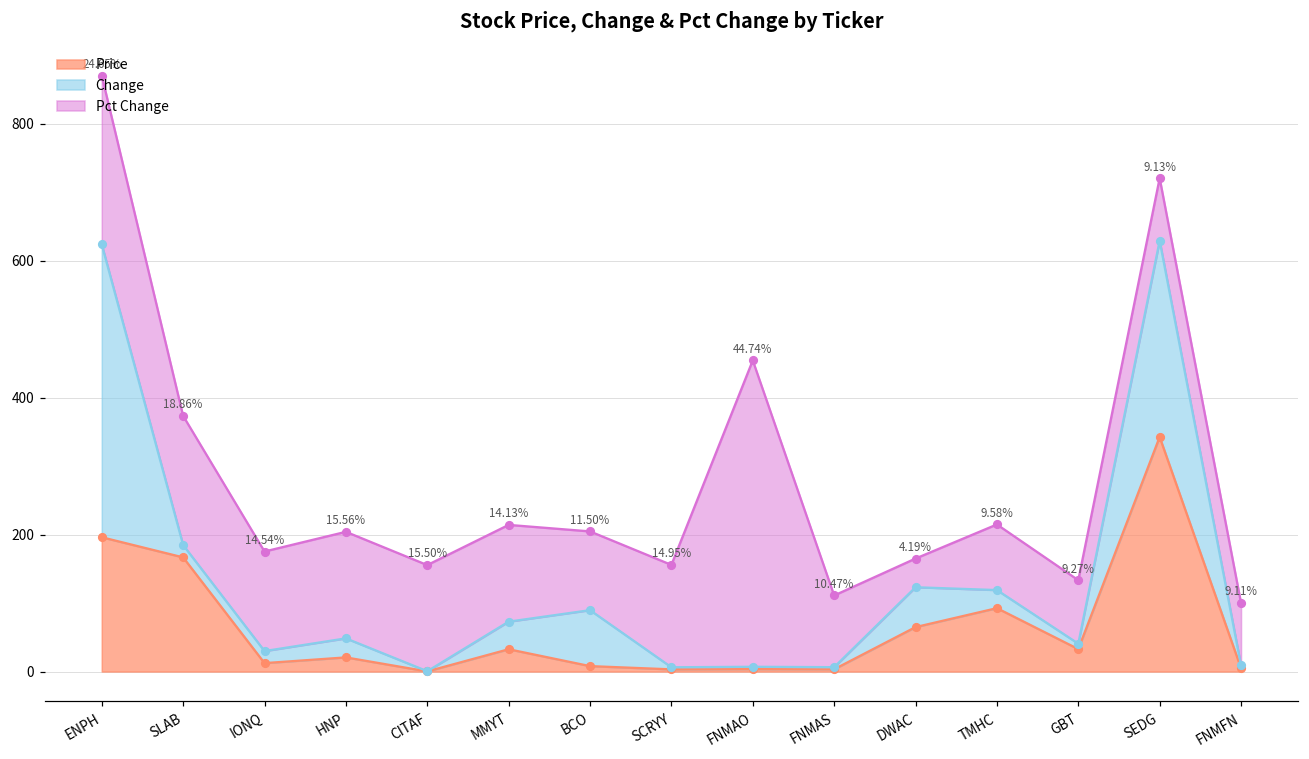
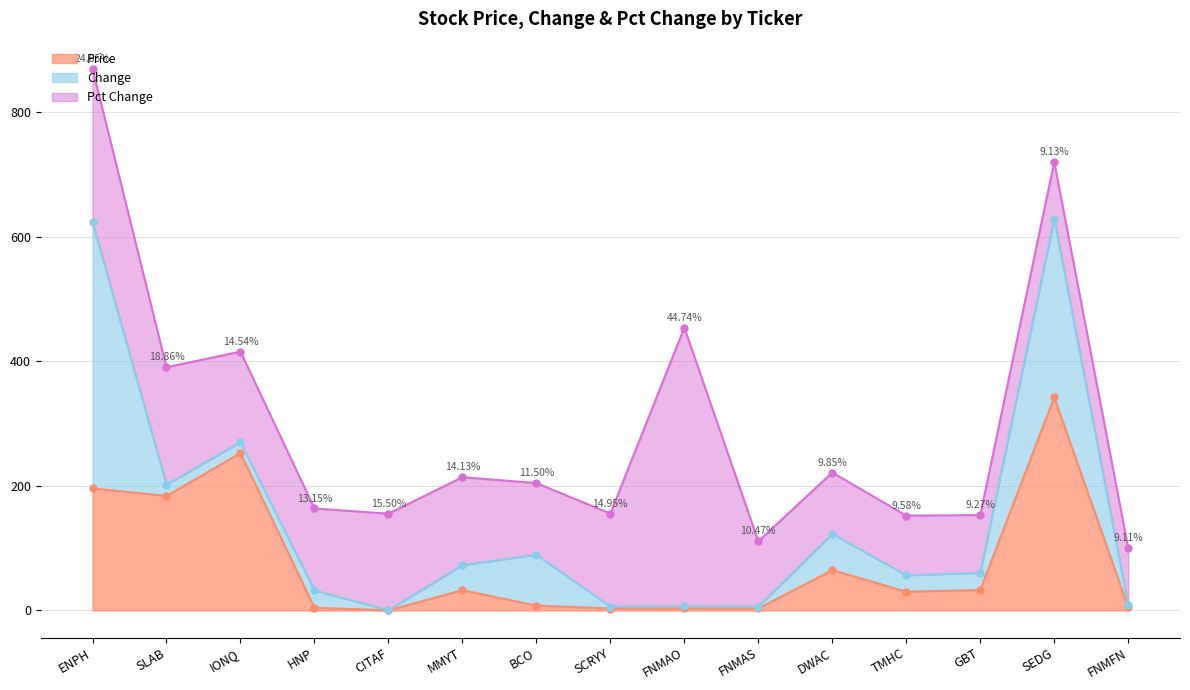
  {
    "Price": {
      "ENPH": "200",
-     "SLAB": "170",
-     "IONQ": "10",
-     "HNP": "20",
+     "SLAB": "180",
+     "IONQ": "250",
+     "HNP": "0",
      "MMYT": "30",
      "BCO": "10",
      "DWAC": "60",
-     "TMHC": "90",
+     "TMHC": "30",
      "GBT": "30",
      "SEDG": "340"
    },
    "Change": {
      "ENPH": "430",
      "SLAB": "20",
      "IONQ": "20",
      "HNP": "30",
      "MMYT": "40",
      "BCO": "80",
      "DWAC": "60",
      "TMHC": "30",
-     "GBT": "10",
+     "GBT": "30",
      "SEDG": "290"
    },
    "Pct Change": {
-     "HNP": "15.56%",
-     "DWAC": "4.19%"
+     "HNP": "13.15%",
+     "DWAC": "9.85%"
    }
  }
